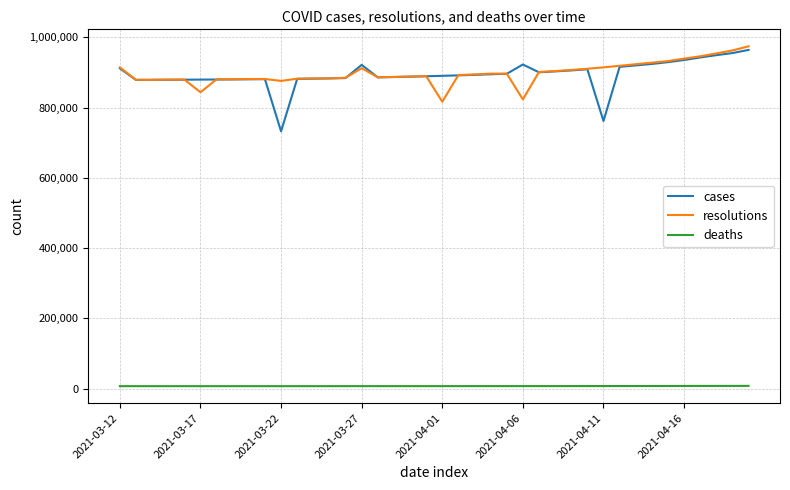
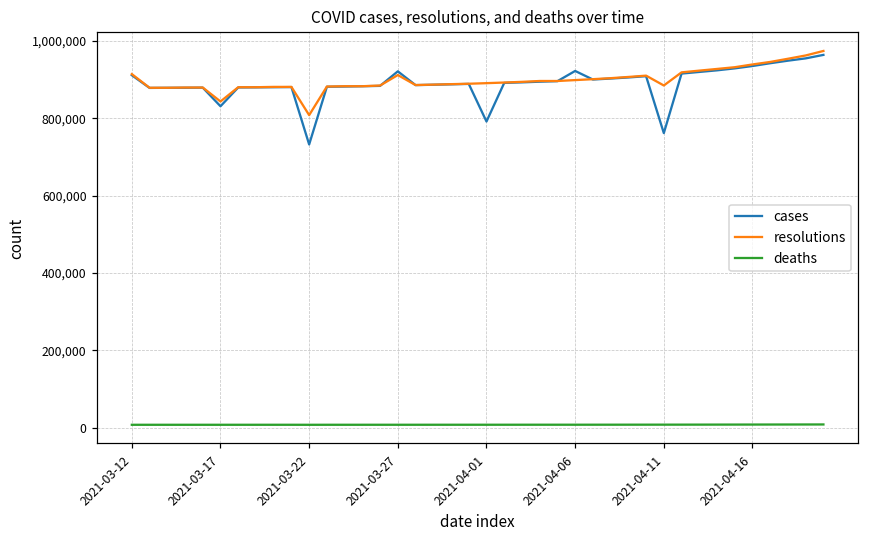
  {
    "cases": {
-     "2021-03-17": "880,000",
+     "2021-03-17": "830,000",
      "2021-03-22": "730,000",
      "2021-03-27": "920,000",
-     "2021-04-01": "890,000",
+     "2021-04-01": "790,000",
      "2021-04-06": "920,000",
      "2021-04-11": "760,000"
    },
    "resolutions": {
      "2021-03-17": "840,000",
-     "2021-03-22": "880,000",
+     "2021-03-22": "810,000",
      "2021-03-27": "910,000",
-     "2021-04-01": "820,000",
-     "2021-04-06": "820,000",
-     "2021-04-11": "910,000"
+     "2021-04-01": "890,000",
+     "2021-04-06": "900,000",
+     "2021-04-11": "880,000"
    },
    "deaths": {
      "2021-03-12": "10,000",
      "2021-03-17": "10,000",
      "2021-03-22": "10,000",
      "2021-03-27": "10,000",
      "2021-04-01": "10,000",
      "2021-04-06": "10,000",
      "2021-04-11": "10,000",
      "2021-04-16": "10,000"
    }
  }
